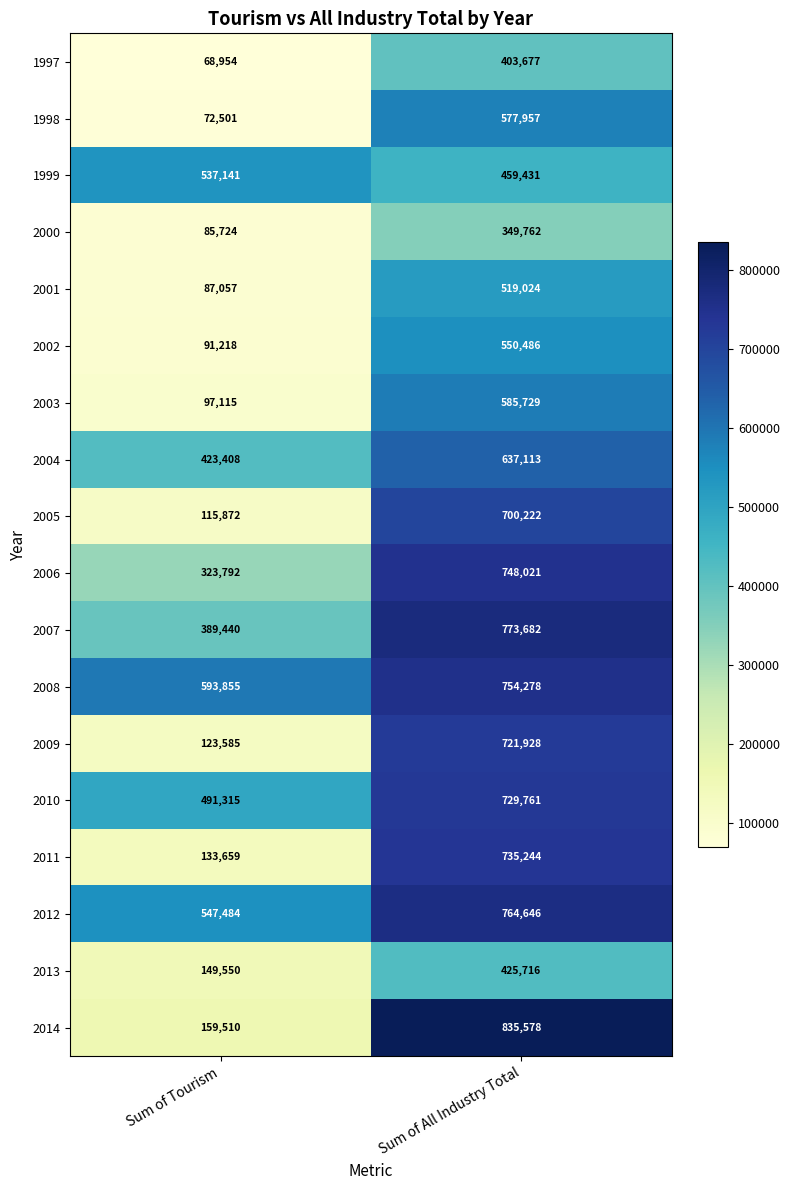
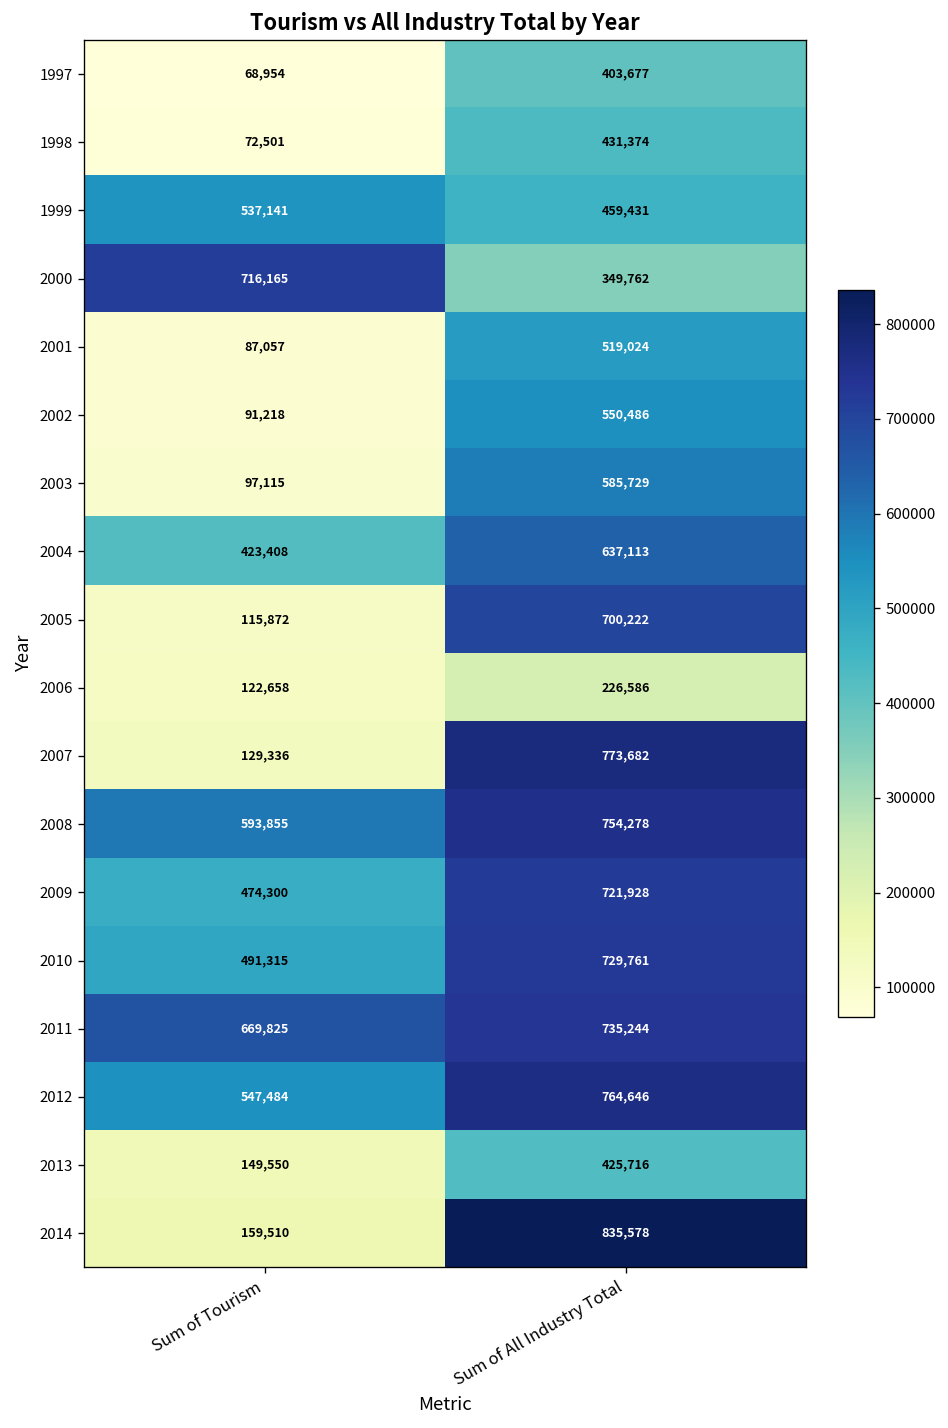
  {
    "1997": {
      "Sum of Tourism": "68,954",
      "Sum of All Industry Total": "403,677"
    },
    "1998": {
      "Sum of Tourism": "72,501",
-     "Sum of All Industry Total": "577,957"
+     "Sum of All Industry Total": "431,374"
    },
    "1999": {
      "Sum of Tourism": "537,141",
      "Sum of All Industry Total": "459,431"
    },
    "2000": {
-     "Sum of Tourism": "85,724",
+     "Sum of Tourism": "716,165",
      "Sum of All Industry Total": "349,762"
    },
    "2001": {
      "Sum of Tourism": "87,057",
      "Sum of All Industry Total": "519,024"
    },
    "2002": {
      "Sum of Tourism": "91,218",
      "Sum of All Industry Total": "550,486"
    },
    "2003": {
      "Sum of Tourism": "97,115",
      "Sum of All Industry Total": "585,729"
    },
    "2004": {
      "Sum of Tourism": "423,408",
      "Sum of All Industry Total": "637,113"
    },
    "2005": {
      "Sum of Tourism": "115,872",
      "Sum of All Industry Total": "700,222"
    },
    "2006": {
-     "Sum of Tourism": "323,792",
-     "Sum of All Industry Total": "748,021"
+     "Sum of Tourism": "122,658",
+     "Sum of All Industry Total": "226,586"
    },
    "2007": {
-     "Sum of Tourism": "389,440",
+     "Sum of Tourism": "129,336",
      "Sum of All Industry Total": "773,682"
    },
    "2008": {
      "Sum of Tourism": "593,855",
      "Sum of All Industry Total": "754,278"
    },
    "2009": {
-     "Sum of Tourism": "123,585",
+     "Sum of Tourism": "474,300",
      "Sum of All Industry Total": "721,928"
    },
    "2010": {
      "Sum of Tourism": "491,315",
      "Sum of All Industry Total": "729,761"
    },
    "2011": {
-     "Sum of Tourism": "133,659",
+     "Sum of Tourism": "669,825",
      "Sum of All Industry Total": "735,244"
    },
    "2012": {
      "Sum of Tourism": "547,484",
      "Sum of All Industry Total": "764,646"
    },
    "2013": {
      "Sum of Tourism": "149,550",
      "Sum of All Industry Total": "425,716"
    },
    "2014": {
      "Sum of Tourism": "159,510",
      "Sum of All Industry Total": "835,578"
    }
  }
